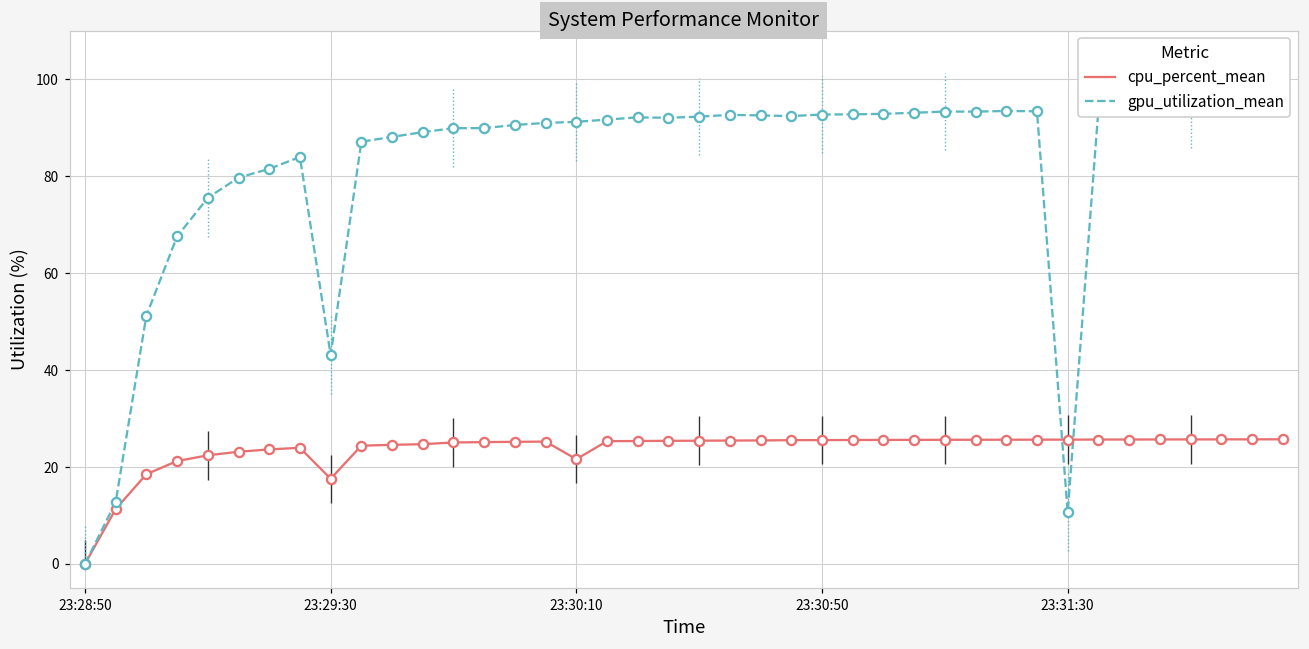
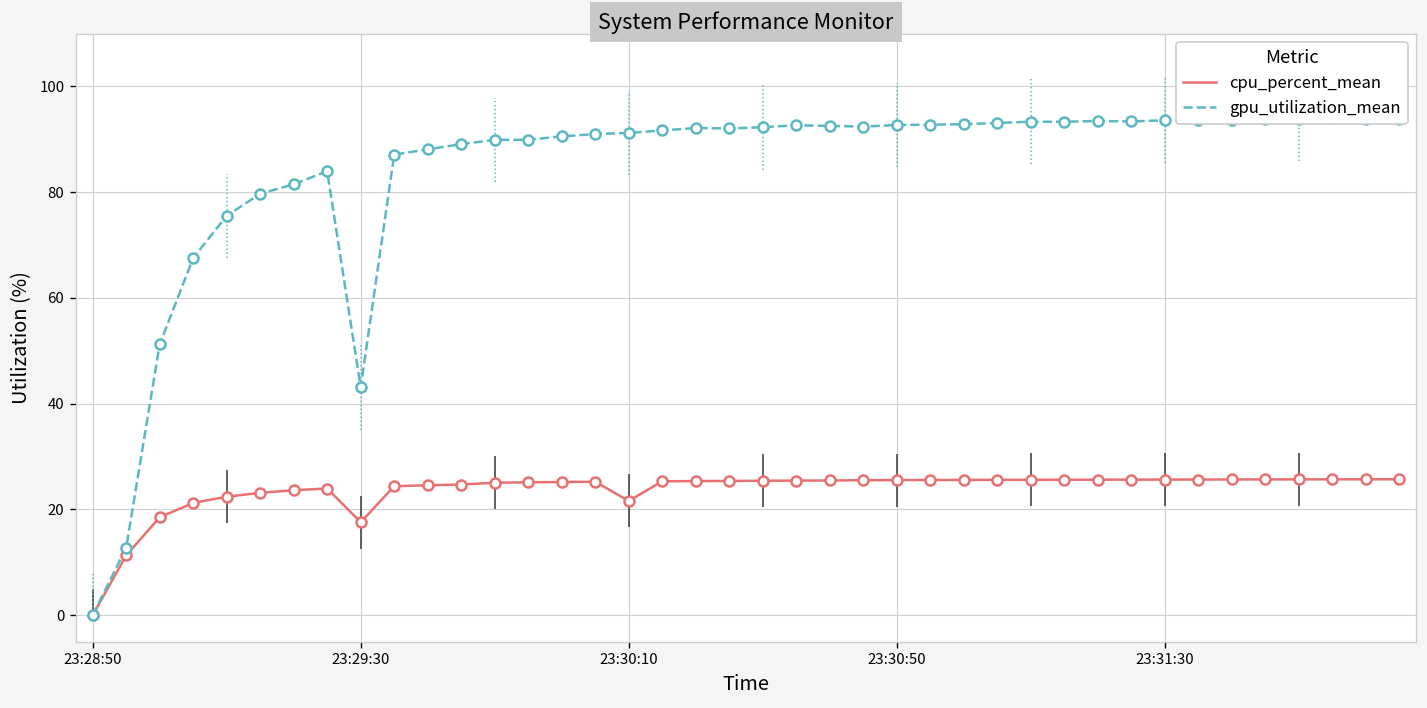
  {
    "cpu_percent_mean": {
      "23:29:30": 18,
      "23:30:10": 22,
      "23:30:50": 26,
      "23:31:30": 26
    },
    "gpu_utilization_mean": {
      "23:29:30": 43,
      "23:30:10": 91,
      "23:30:50": 93,
-     "23:31:30": 11
+     "23:31:30": 94
    }
  }
